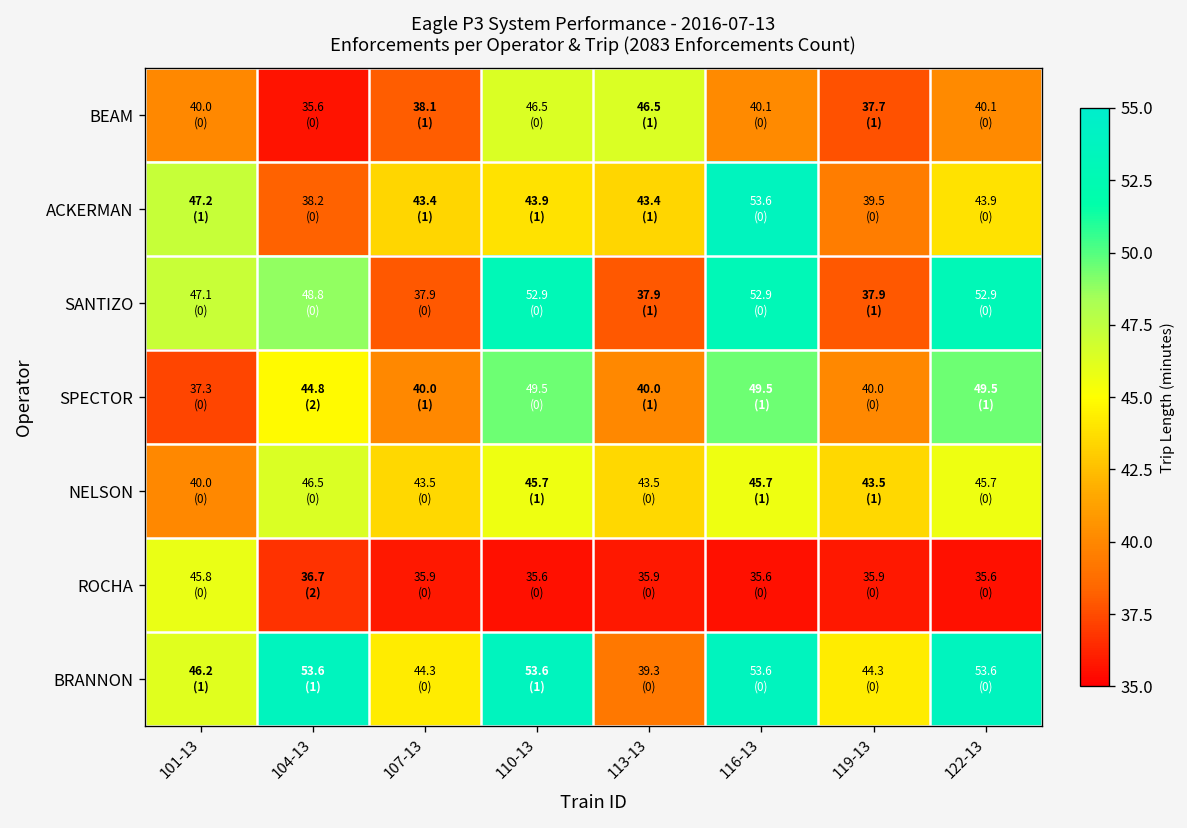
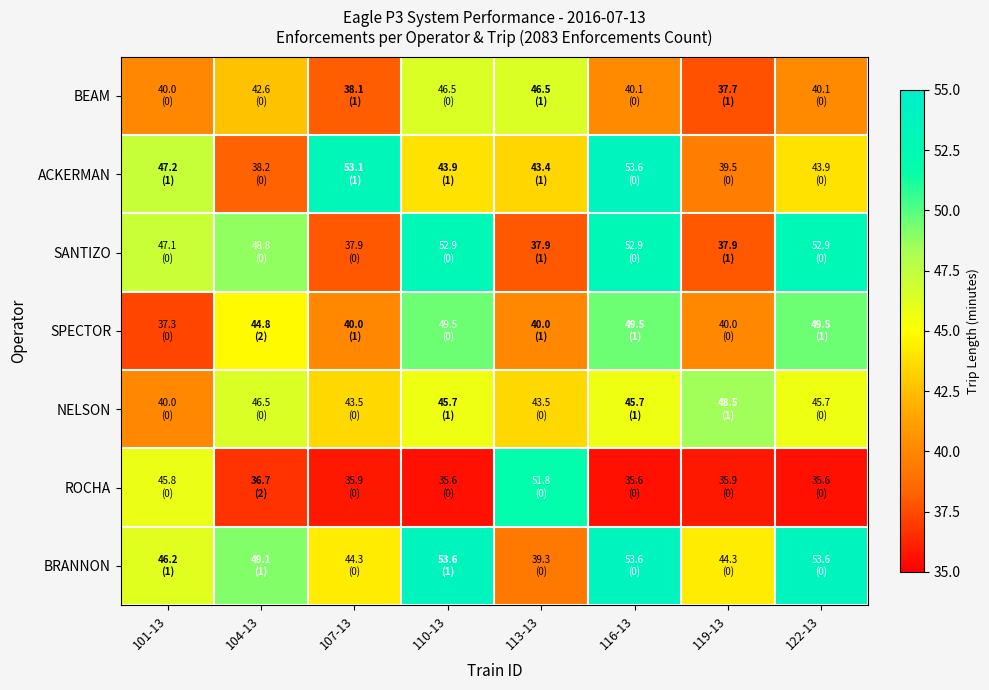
  {
    "BEAM": {
-     "104-13": 35.6
+     "104-13": 42.6
    },
    "ACKERMAN": {
-     "107-13": 43.4
+     "107-13": 53.1
    },
    "NELSON": {
-     "119-13": 43.5
+     "119-13": 48.5
    },
    "ROCHA": {
-     "113-13": 35.9
+     "113-13": 51.8
    },
    "BRANNON": {
-     "104-13": 53.6
+     "104-13": 49.1
    }
  }
